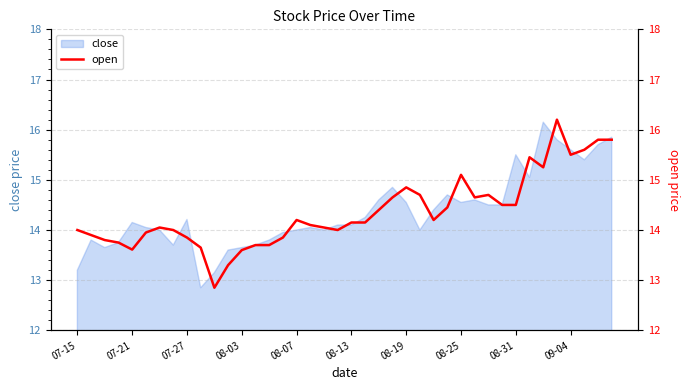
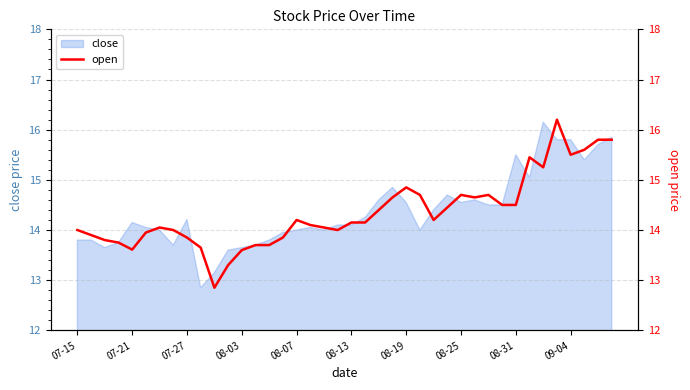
  {
    "close": {
-     "07-15": 13.2,
+     "07-15": 13.8,
      "07-21": 14.2,
      "07-27": 14.2,
      "08-03": 13.7,
      "08-07": 14.0,
      "08-13": 14.1,
      "08-19": 14.6,
      "08-25": 14.6,
      "08-31": 15.5,
-     "09-04": 15.6
+     "09-04": 15.8
    },
    "open": {
      "07-15": 14.0,
      "07-21": 13.6,
      "07-27": 13.9,
      "08-03": 13.6,
      "08-07": 14.2,
      "08-13": 14.2,
      "08-19": 14.9,
-     "08-25": 15.1,
+     "08-25": 14.7,
      "08-31": 14.5,
      "09-04": 15.5
    }
  }
